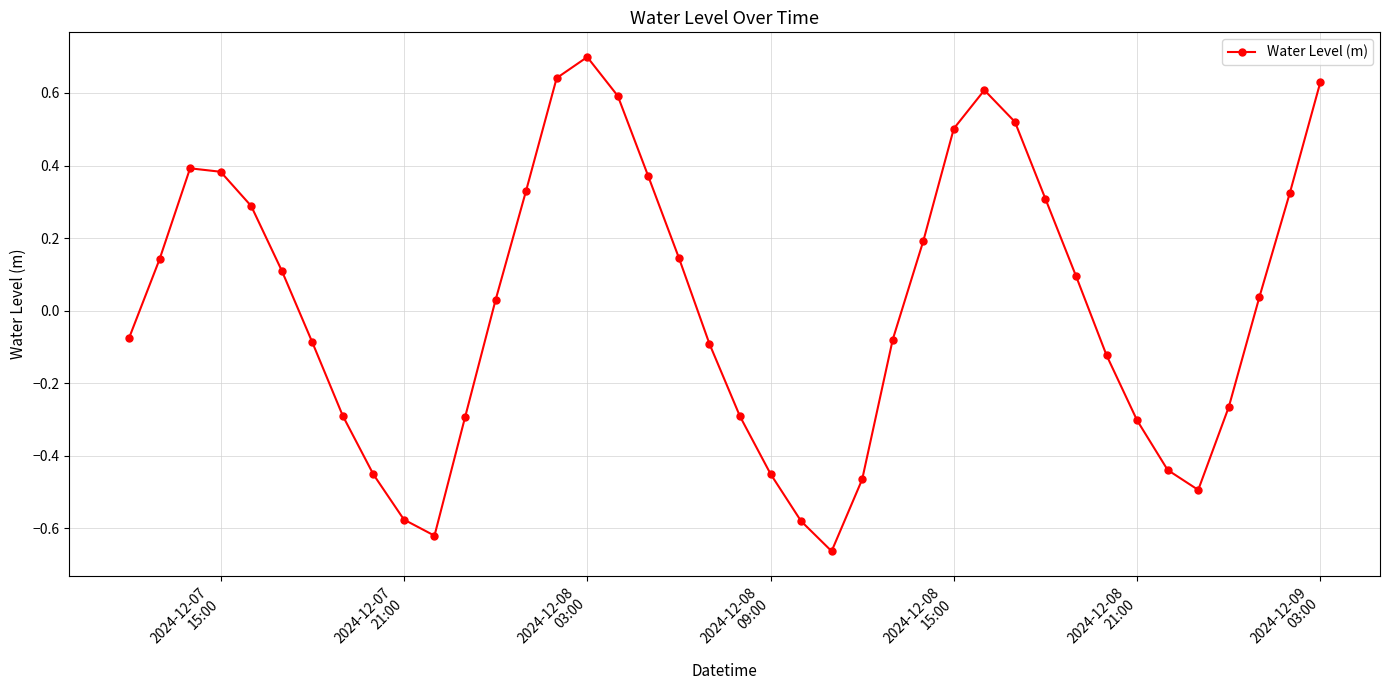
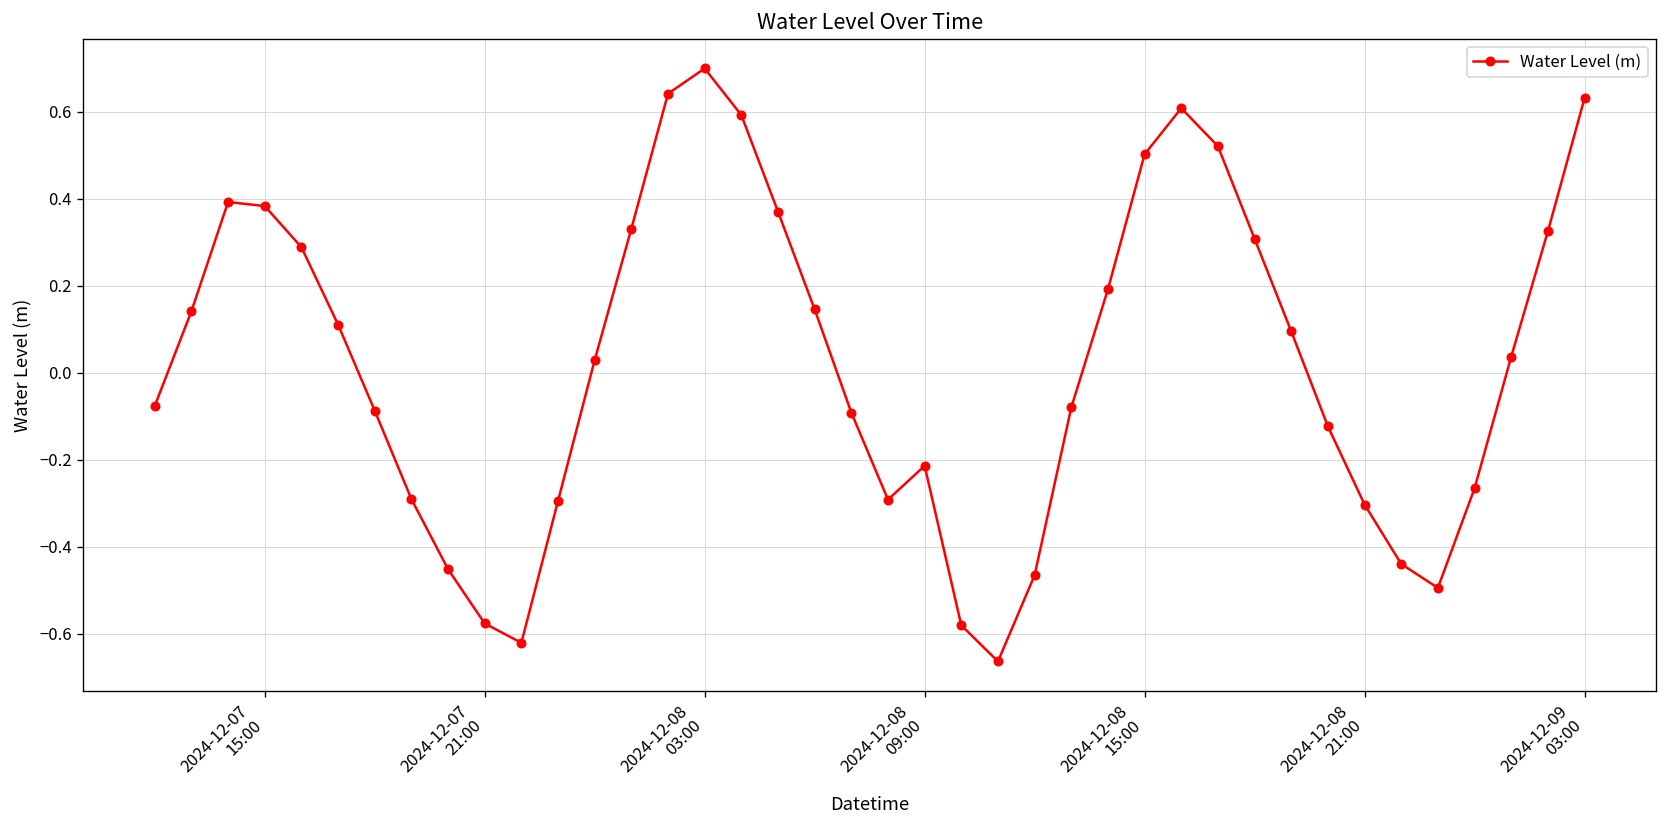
  {
    "2024-12-07 15:00": 0.38,
    "2024-12-07 21:00": -0.58,
    "2024-12-08 03:00": 0.70,
-   "2024-12-08 09:00": -0.45,
+   "2024-12-08 09:00": -0.21,
    "2024-12-08 15:00": 0.50,
    "2024-12-08 21:00": -0.30,
    "2024-12-09 03:00": 0.63
  }
